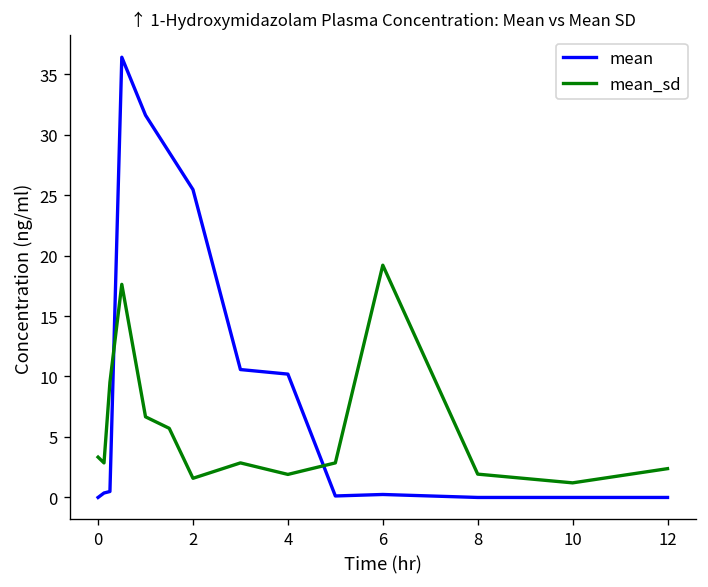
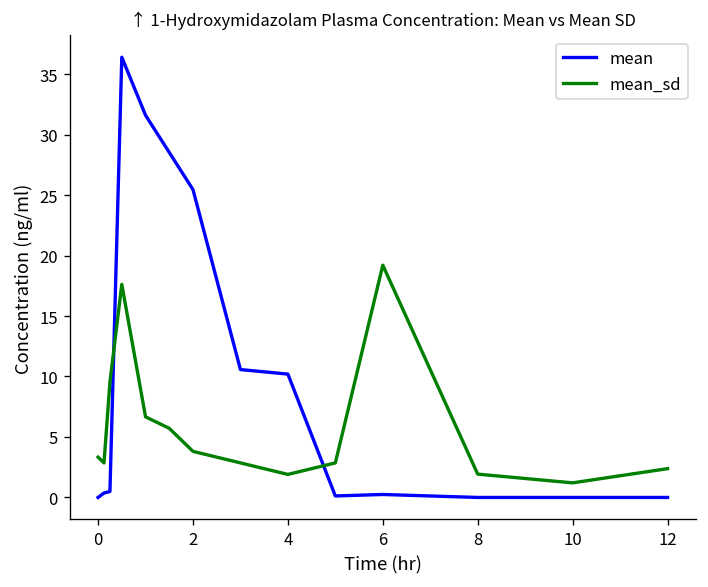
  {
    "mean": {
      "0": 0.0,
      "2": 25.5,
      "4": 10.2,
      "6": 0.2,
      "8": 0.0,
      "10": 0.0,
      "12": 0.0
    },
    "mean_sd": {
      "0": 3.3,
-     "2": 1.6,
+     "2": 3.8,
      "4": 1.9,
      "6": 19.2,
      "8": 1.9,
      "10": 1.2,
      "12": 2.4
    }
  }
